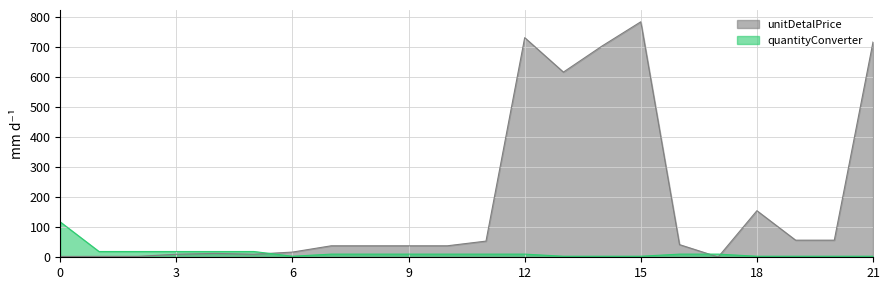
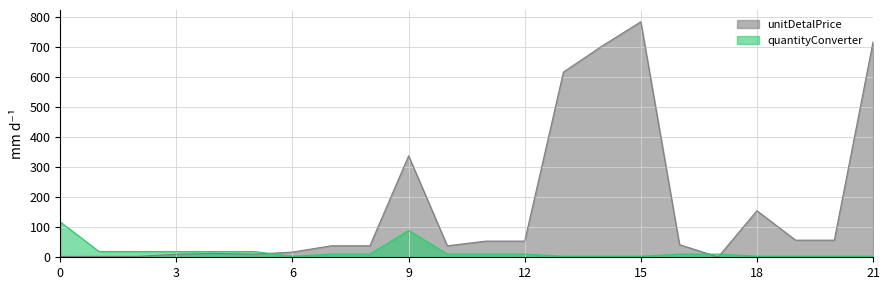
  {
    "unitDetalPrice": {
      "0": 0,
      "3": 10,
      "6": 20,
-     "9": 40,
-     "12": 730,
+     "9": 340,
+     "12": 50,
      "15": 780,
      "18": 150,
      "21": 720
    },
    "quantityConverter": {
      "0": 120,
      "3": 20,
      "6": 0,
-     "9": 10,
+     "9": 90,
      "12": 10,
      "15": 0,
      "18": 0,
      "21": 0
    }
  }
